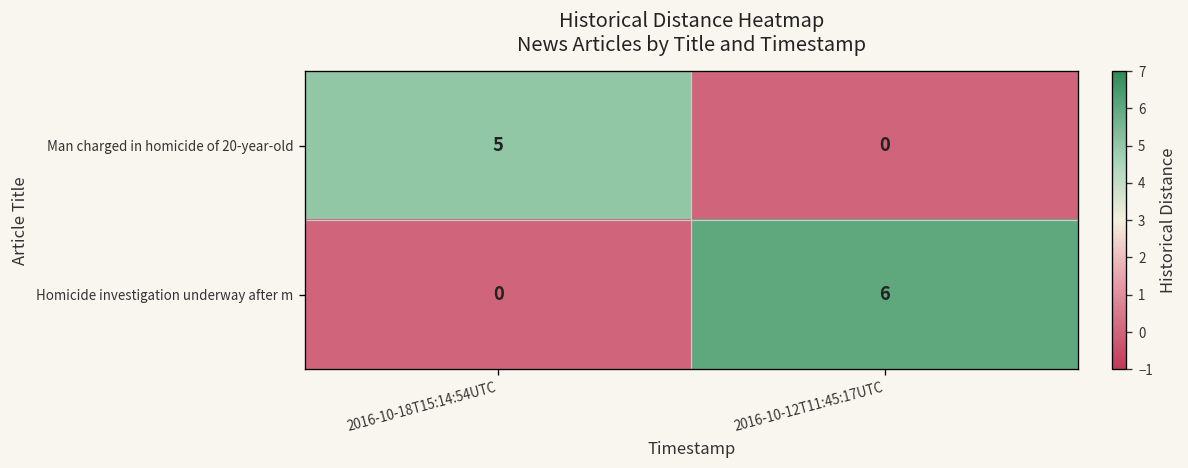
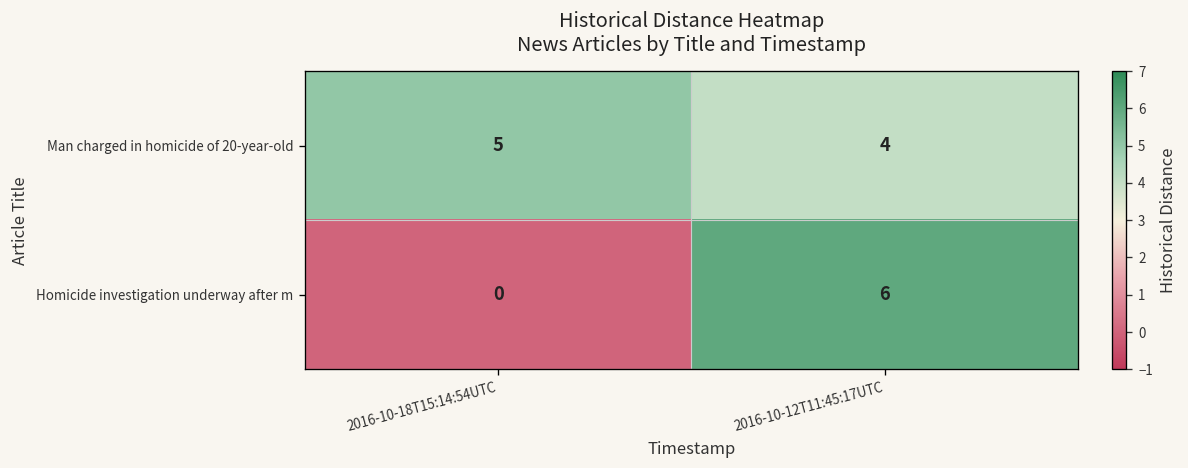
  {
    "Man charged in homicide of 20-year-old": {
      "2016-10-18T15:14:54UTC": 5,
-     "2016-10-12T11:45:17UTC": 0
+     "2016-10-12T11:45:17UTC": 4
    },
    "Homicide investigation underway after m": {
      "2016-10-18T15:14:54UTC": 0,
      "2016-10-12T11:45:17UTC": 6
    }
  }
